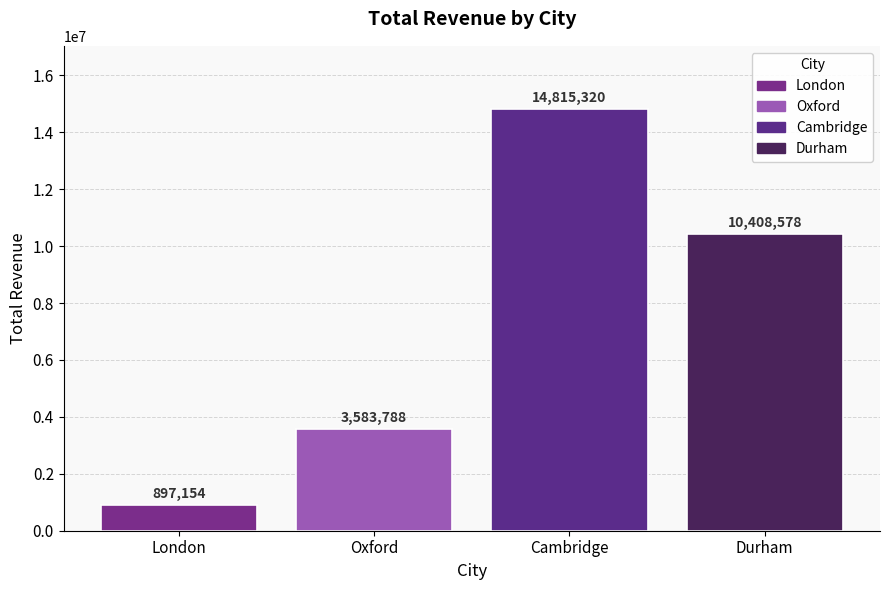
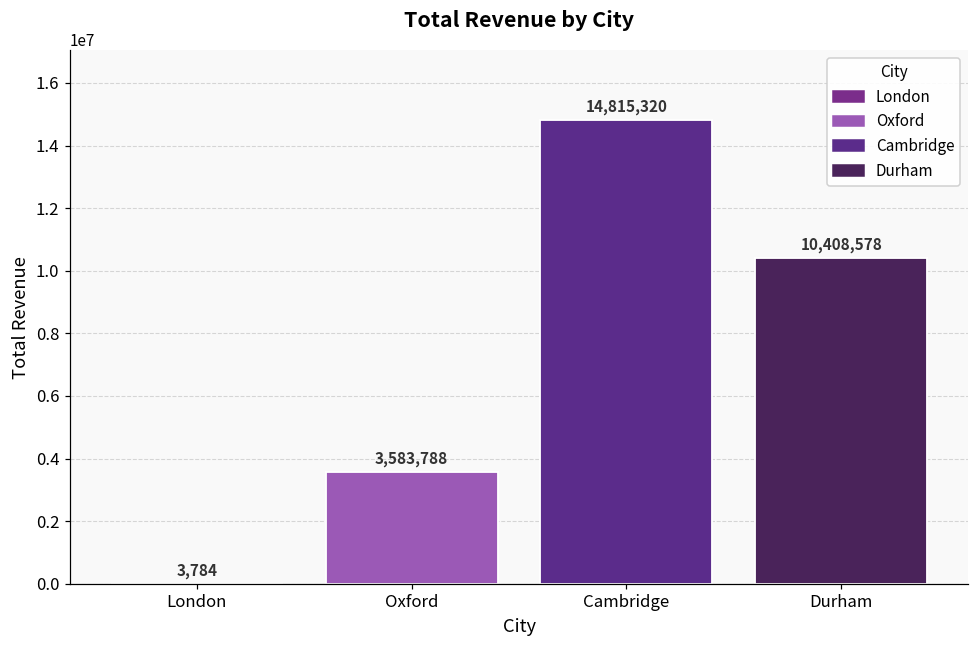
  {
-   "London": "897,154",
+   "London": "3,784",
    "Oxford": "3,583,788",
    "Cambridge": "14,815,320",
    "Durham": "10,408,578"
  }
